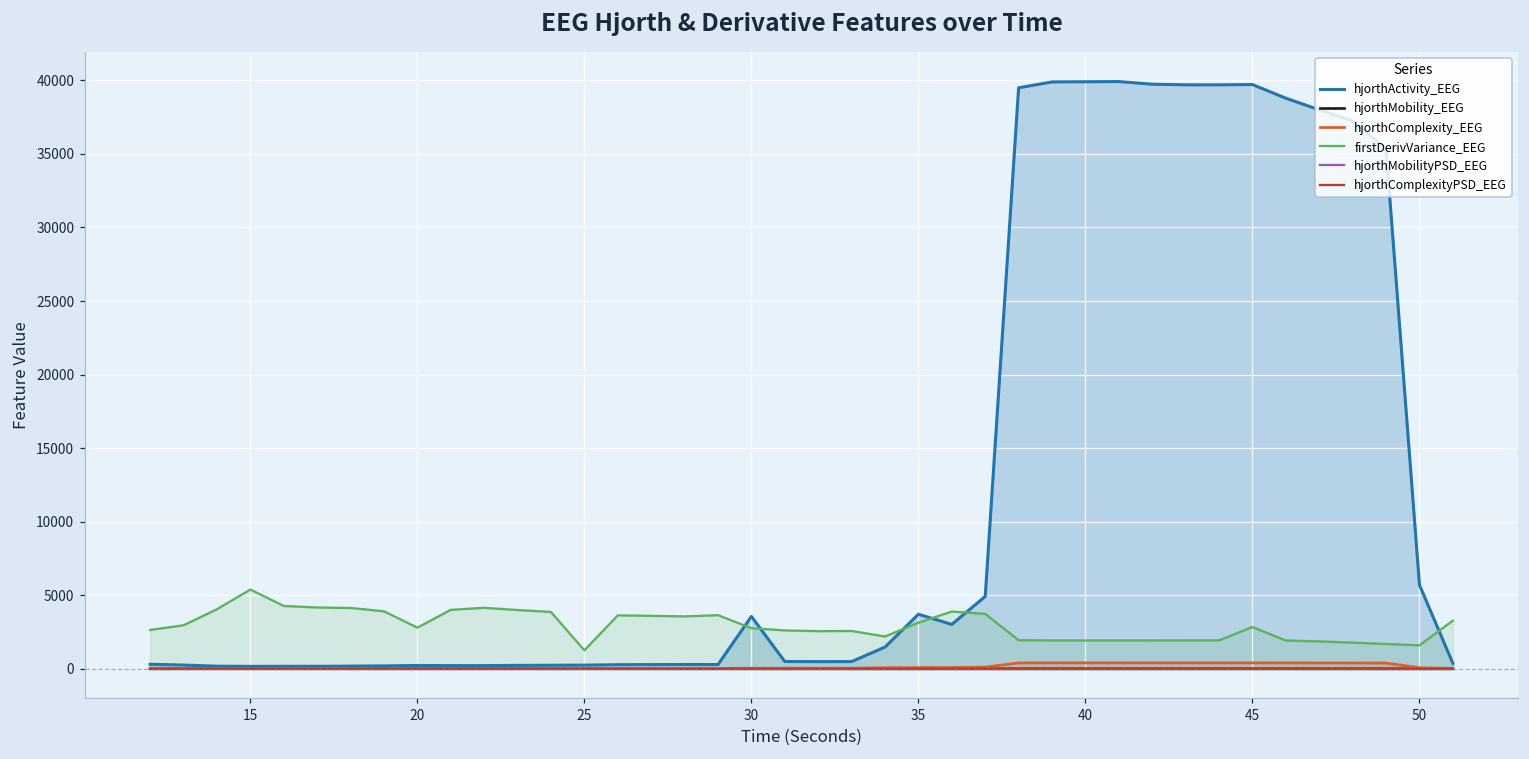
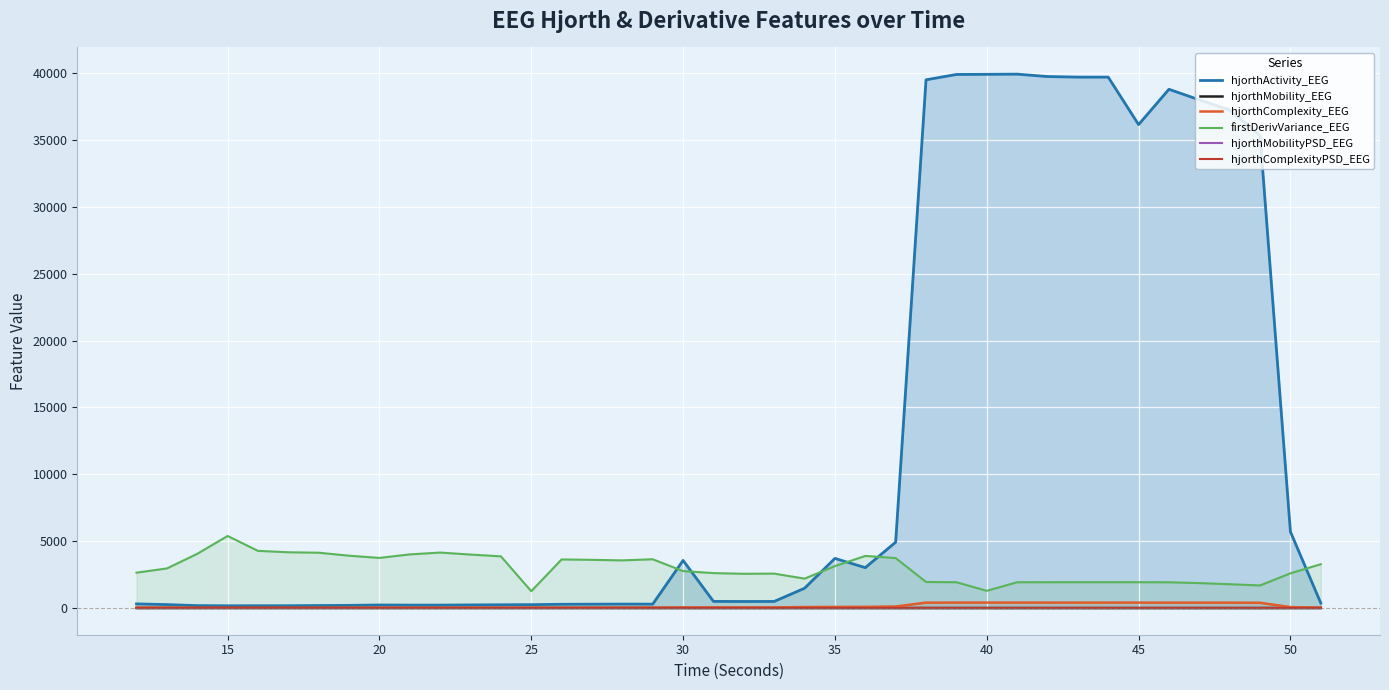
  {
    "hjorthActivity_EEG": {
      "20": 200,
      "25": 300,
      "30": 3600,
      "35": 3700,
      "40": 39900,
-     "45": 39700,
+     "45": 36100,
      "50": 5700
    },
    "firstDerivVariance_EEG": {
      "15": 5400,
-     "20": 2800,
+     "20": 3700,
      "25": 1300,
      "30": 2800,
      "35": 3100,
-     "40": 1900,
-     "45": 2800,
-     "50": 1600
+     "40": 1300,
+     "45": 1900,
+     "50": 2600
    }
  }
